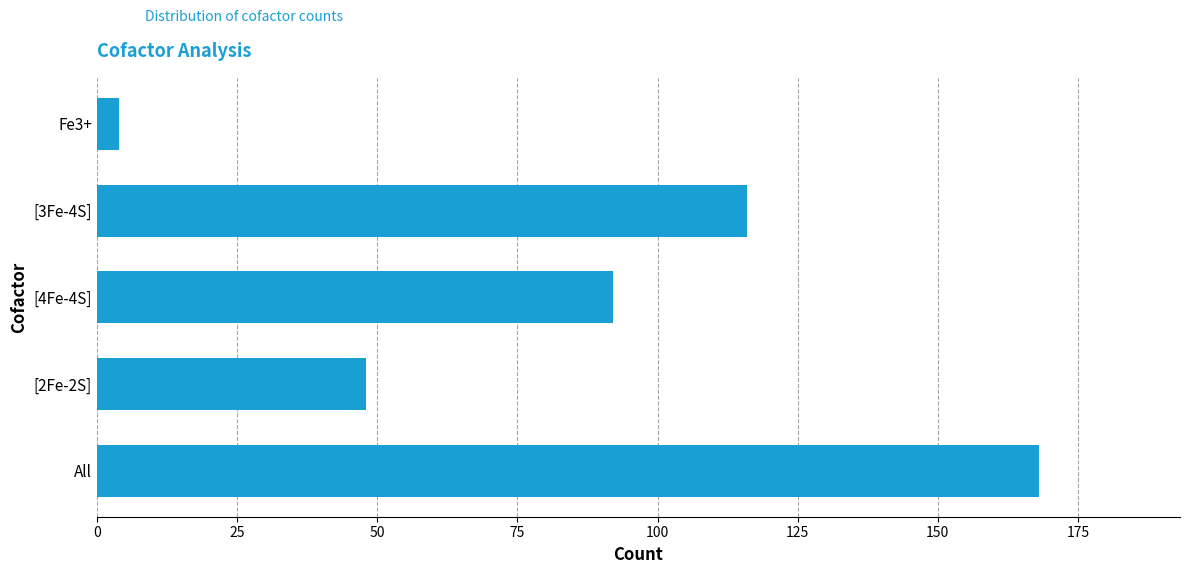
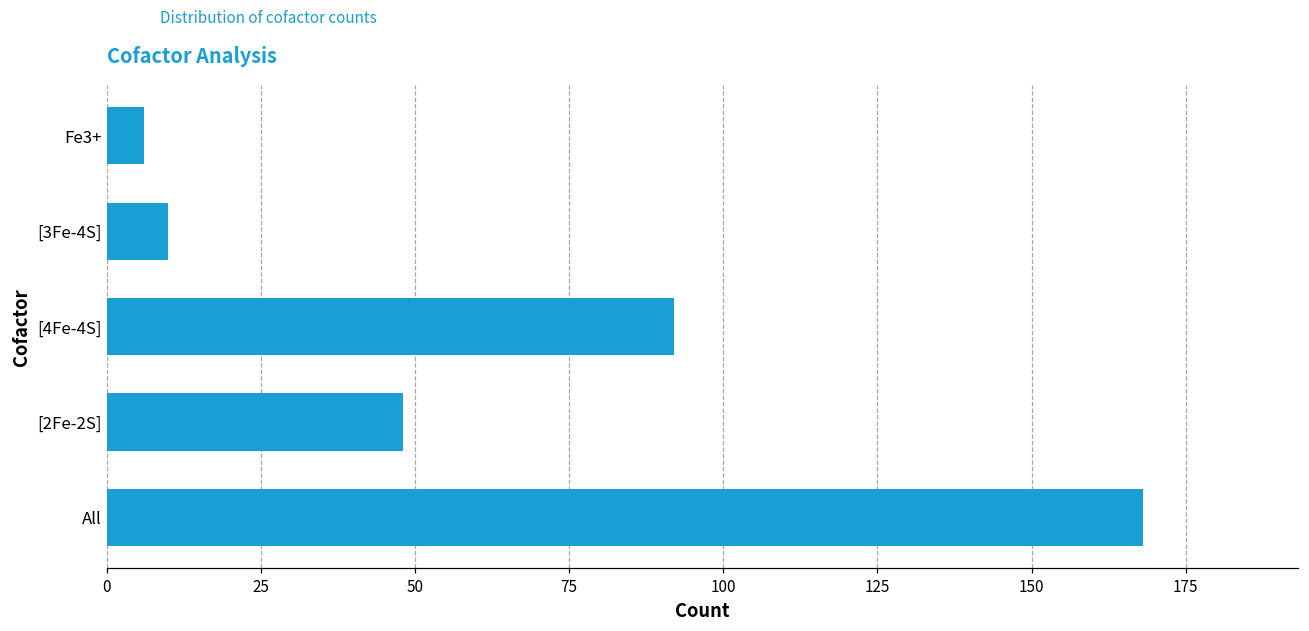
  {
-   "Fe3+": 4,
-   "[3Fe-4S]": 116,
+   "Fe3+": 6,
+   "[3Fe-4S]": 10,
    "[4Fe-4S]": 92,
    "[2Fe-2S]": 48,
    "All": 168
  }
